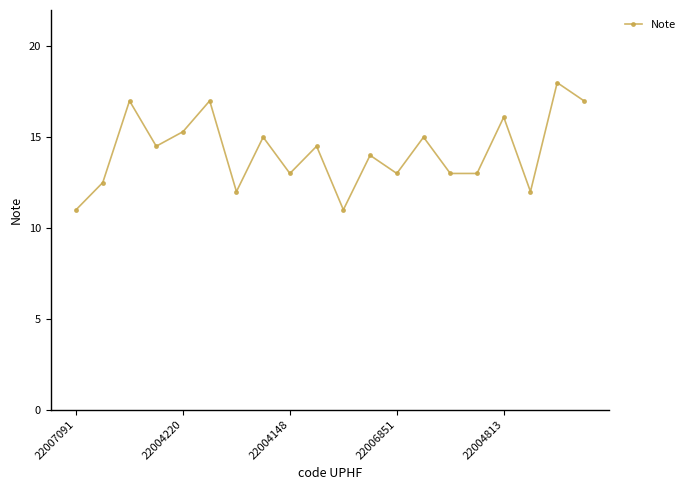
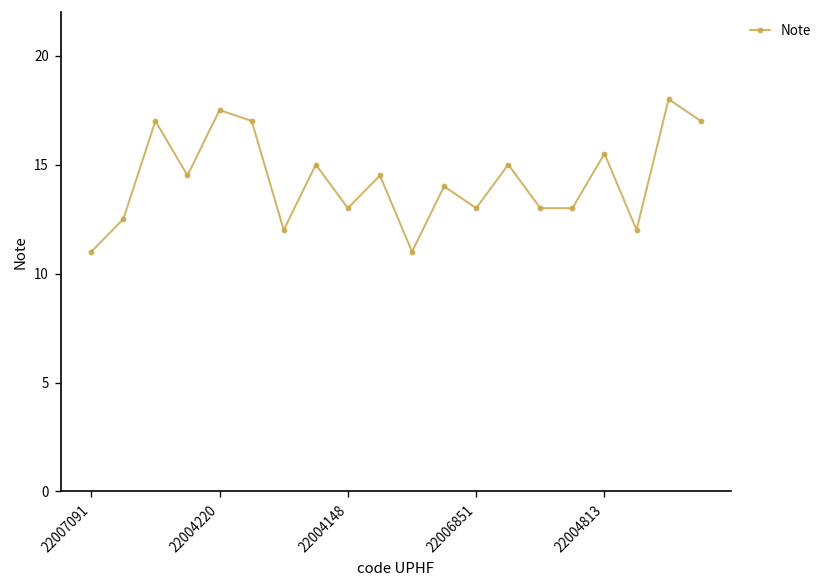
  {
    "22007091": 11.0,
-   "22004220": 15.3,
+   "22004220": 17.5,
    "22004148": 13.0,
    "22006851": 13.0,
-   "22004813": 16.1
+   "22004813": 15.5
  }
